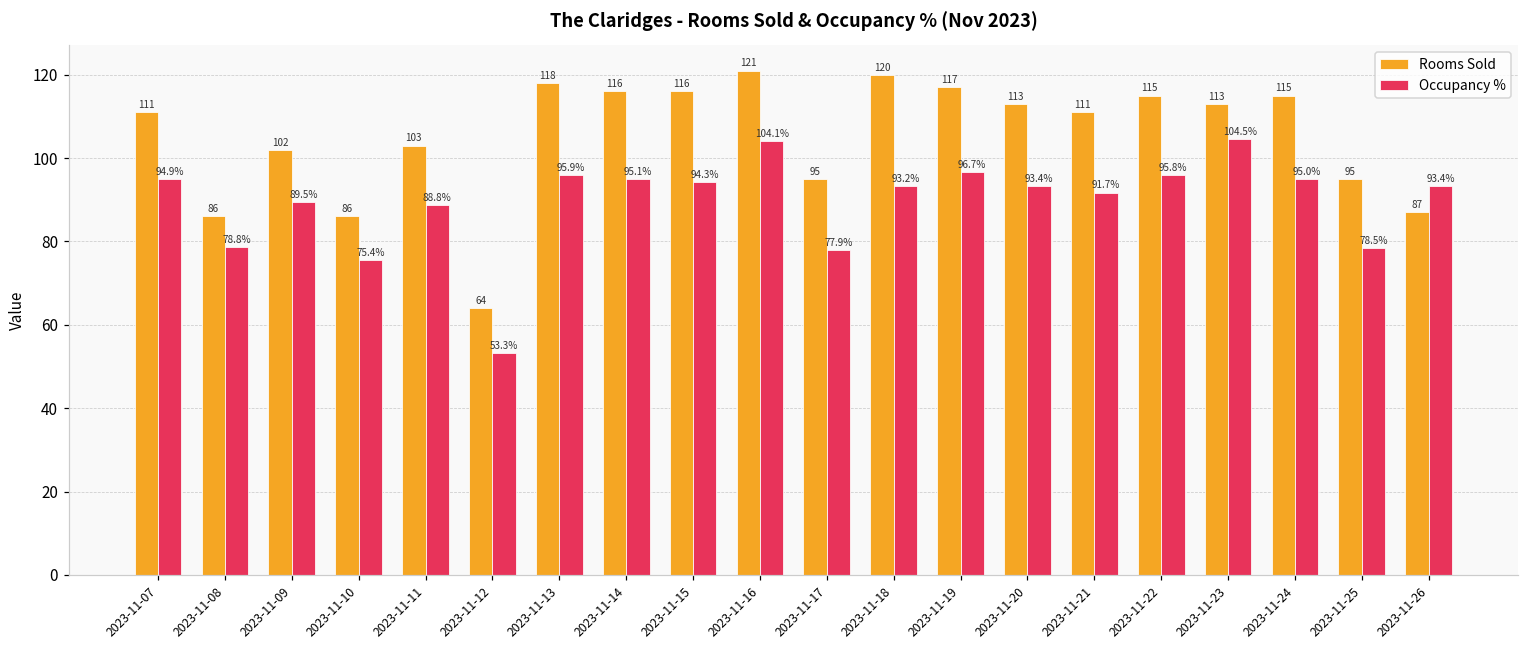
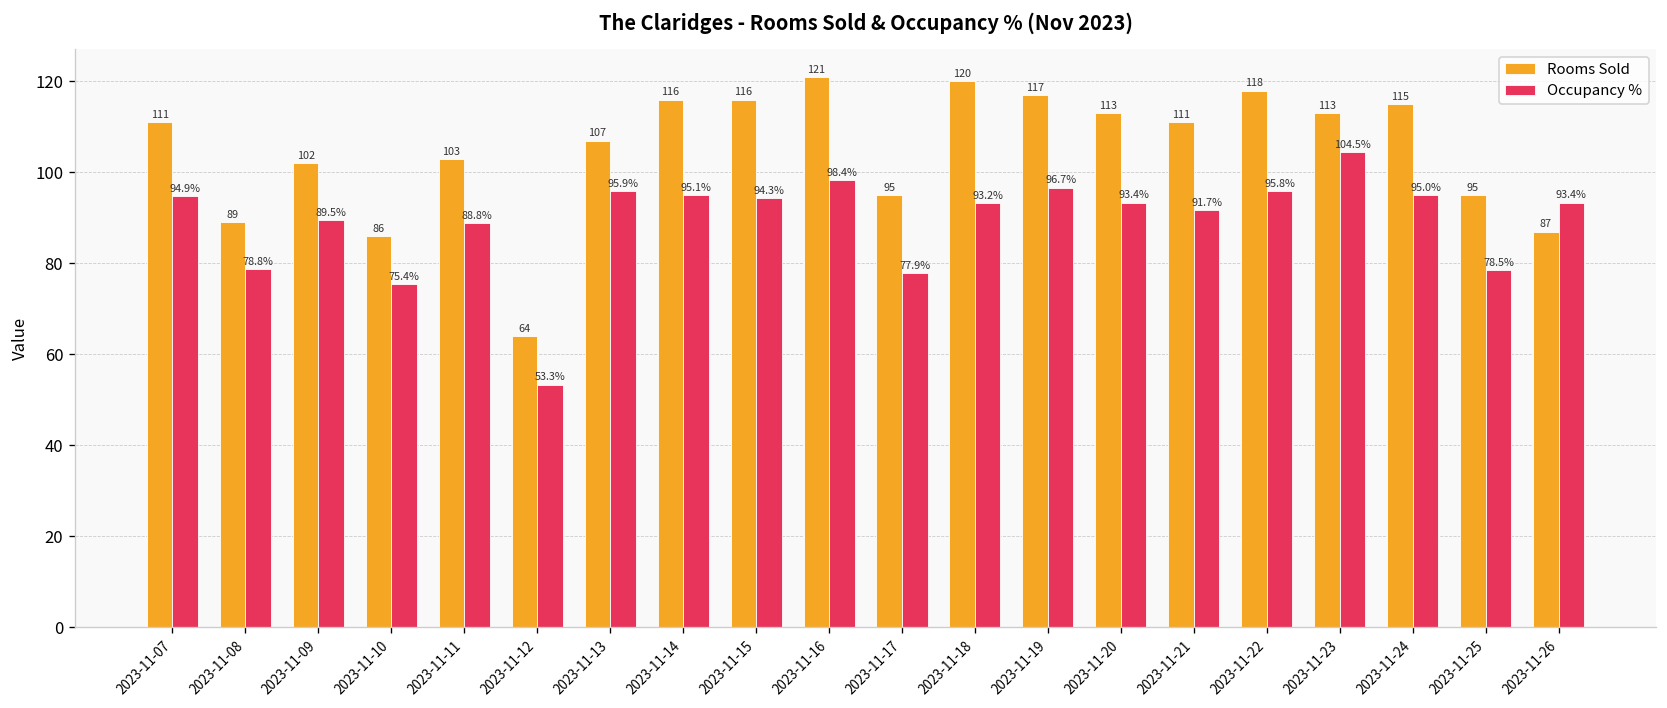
  {
    "Rooms Sold": {
      "2023-11-07": "111",
-     "2023-11-08": "86",
+     "2023-11-08": "89",
      "2023-11-09": "102",
      "2023-11-10": "86",
      "2023-11-11": "103",
      "2023-11-12": "64",
-     "2023-11-13": "118",
+     "2023-11-13": "107",
      "2023-11-14": "116",
      "2023-11-15": "116",
      "2023-11-16": "121",
      "2023-11-17": "95",
      "2023-11-18": "120",
      "2023-11-19": "117",
      "2023-11-20": "113",
      "2023-11-21": "111",
-     "2023-11-22": "115",
+     "2023-11-22": "118",
      "2023-11-23": "113",
      "2023-11-24": "115",
      "2023-11-25": "95",
      "2023-11-26": "87"
    },
    "Occupancy %": {
      "2023-11-07": "94.9%",
      "2023-11-08": "78.8%",
      "2023-11-09": "89.5%",
      "2023-11-10": "75.4%",
      "2023-11-11": "88.8%",
      "2023-11-12": "53.3%",
      "2023-11-13": "95.9%",
      "2023-11-14": "95.1%",
      "2023-11-15": "94.3%",
-     "2023-11-16": "104.1%",
+     "2023-11-16": "98.4%",
      "2023-11-17": "77.9%",
      "2023-11-18": "93.2%",
      "2023-11-19": "96.7%",
      "2023-11-20": "93.4%",
      "2023-11-21": "91.7%",
      "2023-11-22": "95.8%",
      "2023-11-23": "104.5%",
      "2023-11-24": "95.0%",
      "2023-11-25": "78.5%",
      "2023-11-26": "93.4%"
    }
  }
